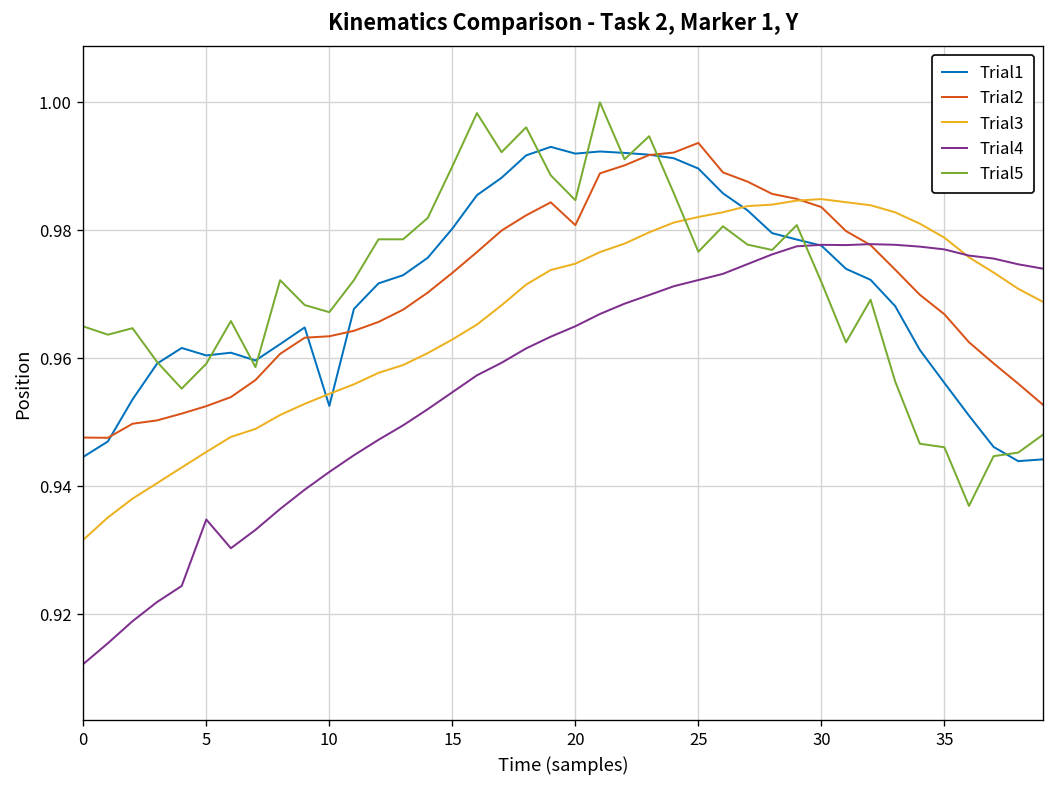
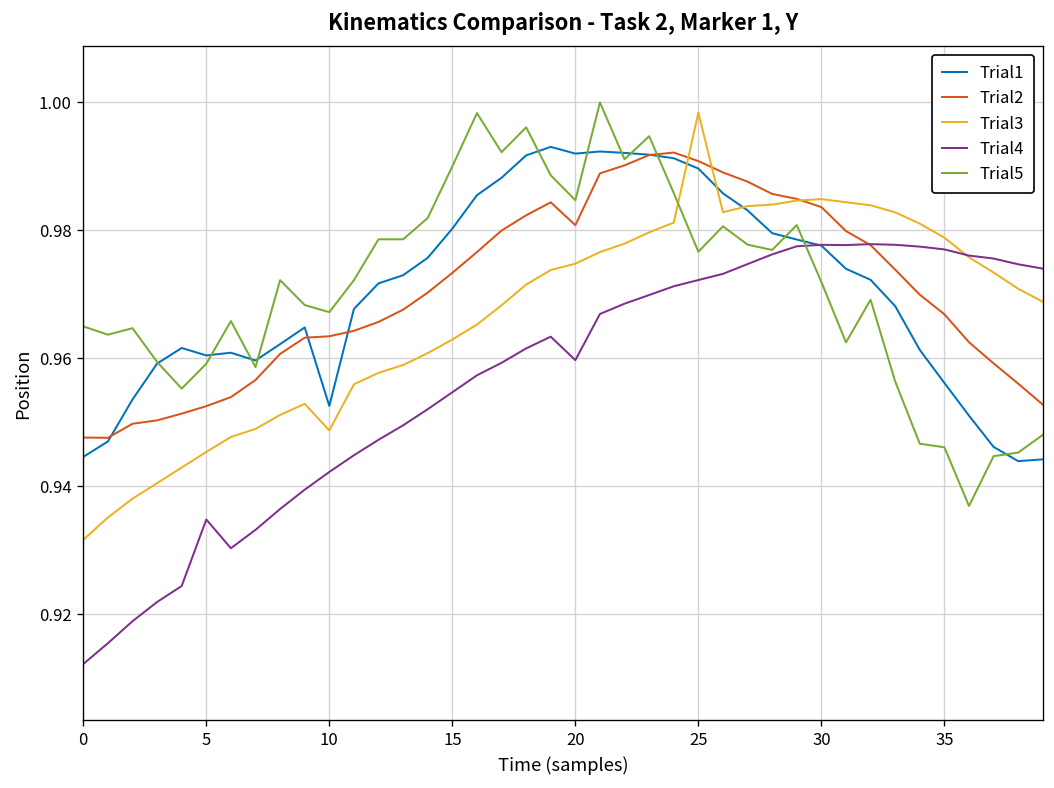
  {
    "Trial1": {
      "0": 0.945,
      "5": 0.960,
      "10": 0.953,
      "15": 0.980,
      "20": 0.992,
      "25": 0.990,
      "35": 0.956
    },
    "Trial2": {
      "0": 0.948,
      "5": 0.952,
      "10": 0.963,
      "15": 0.973,
      "20": 0.981,
-     "25": 0.994,
+     "25": 0.991,
      "30": 0.984,
      "35": 0.967
    },
    "Trial3": {
      "0": 0.932,
      "5": 0.945,
-     "10": 0.954,
+     "10": 0.949,
      "15": 0.963,
      "20": 0.975,
-     "25": 0.982,
+     "25": 0.998,
      "30": 0.985,
      "35": 0.979
    },
    "Trial4": {
      "0": 0.912,
      "5": 0.935,
      "10": 0.942,
      "15": 0.955,
-     "20": 0.965,
+     "20": 0.960,
      "25": 0.972,
      "35": 0.977
    },
    "Trial5": {
      "0": 0.965,
      "5": 0.959,
      "10": 0.967,
      "15": 0.990,
      "20": 0.985,
      "25": 0.977,
      "30": 0.972,
      "35": 0.946
    }
  }
